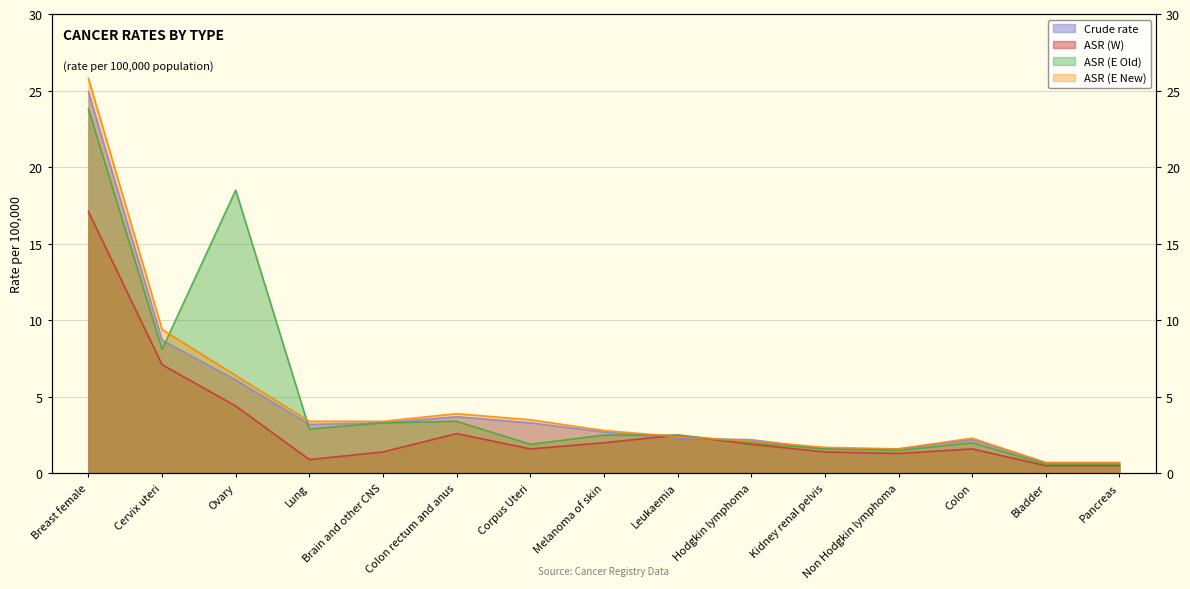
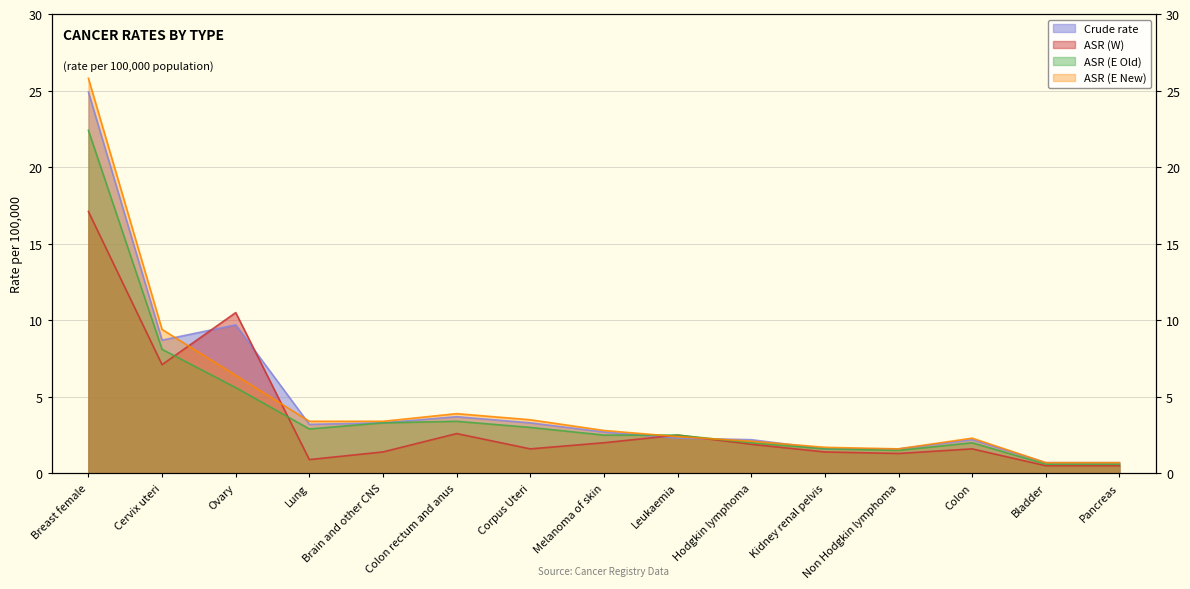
  {
    "Crude rate": {
      "Breast female": 24.9,
      "Cervix uteri": 8.7,
-     "Ovary": 6.1,
+     "Ovary": 9.7,
      "Lung": 3.2,
      "Colon rectum and anus": 3.7,
      "Corpus Uteri": 3.3
    },
    "ASR (W)": {
      "Breast female": 17.1,
      "Cervix uteri": 7.1,
-     "Ovary": 4.4,
+     "Ovary": 10.5,
      "Lung": 0.9,
      "Brain and other CNS": 1.4,
      "Colon rectum and anus": 2.6,
      "Corpus Uteri": 1.6,
      "Melanoma of skin": 2.0,
      "Kidney renal pelvis": 1.4,
      "Non Hodgkin lymphoma": 1.3,
      "Colon": 1.6
    },
    "ASR (E Old)": {
-     "Breast female": 23.8,
+     "Breast female": 22.4,
      "Cervix uteri": 8.1,
-     "Ovary": 18.5,
+     "Ovary": 5.6,
      "Lung": 2.9,
      "Colon rectum and anus": 3.4,
-     "Corpus Uteri": 1.9,
+     "Corpus Uteri": 3.0,
      "Melanoma of skin": 2.5,
      "Colon": 2.0
    },
    "ASR (E New)": {
      "Cervix uteri": 9.4,
      "Ovary": 6.4,
      "Lung": 3.4,
      "Colon rectum and anus": 3.9,
      "Corpus Uteri": 3.5
    }
  }
